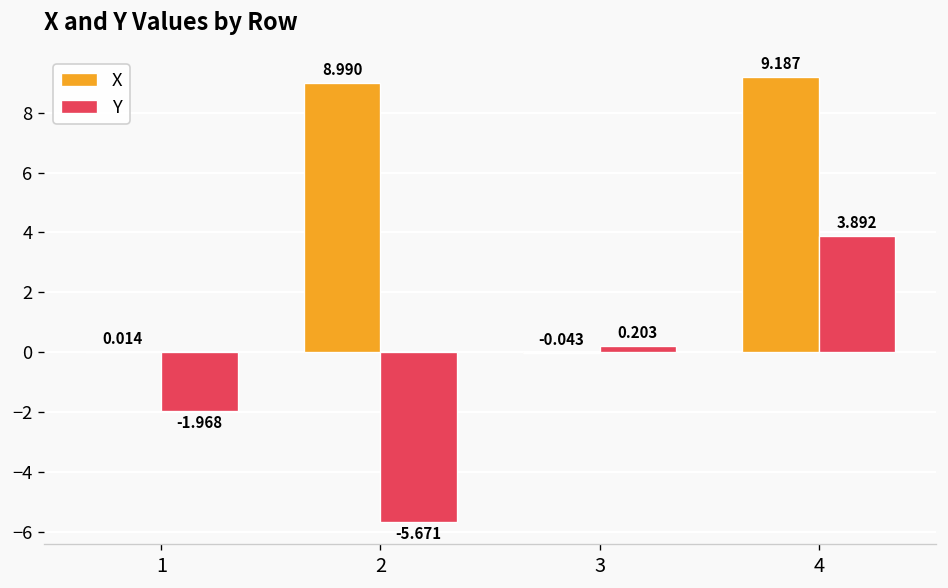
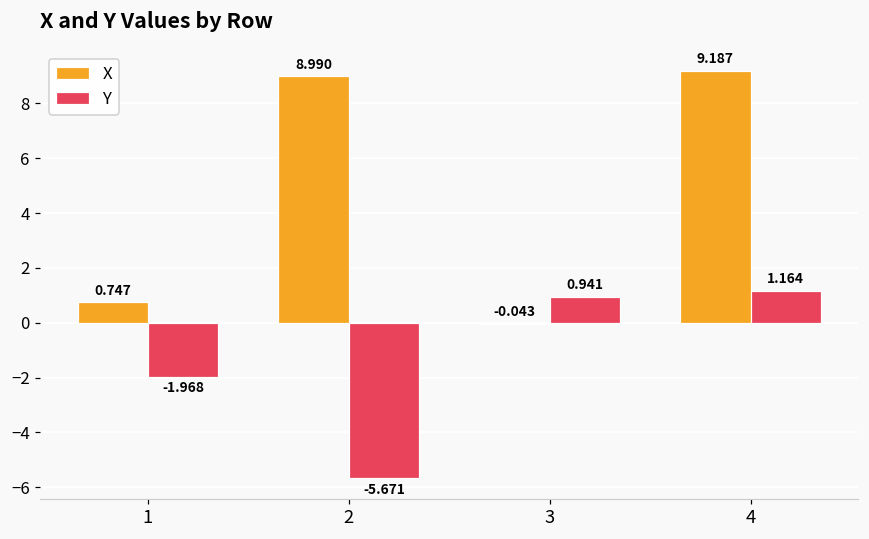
  {
    "X": {
-     "1": 0.014,
+     "1": 0.747,
      "2": 8.990,
      "3": -0.043,
      "4": 9.187
    },
    "Y": {
      "1": -1.968,
      "2": -5.671,
-     "3": 0.203,
-     "4": 3.892
+     "3": 0.941,
+     "4": 1.164
    }
  }
